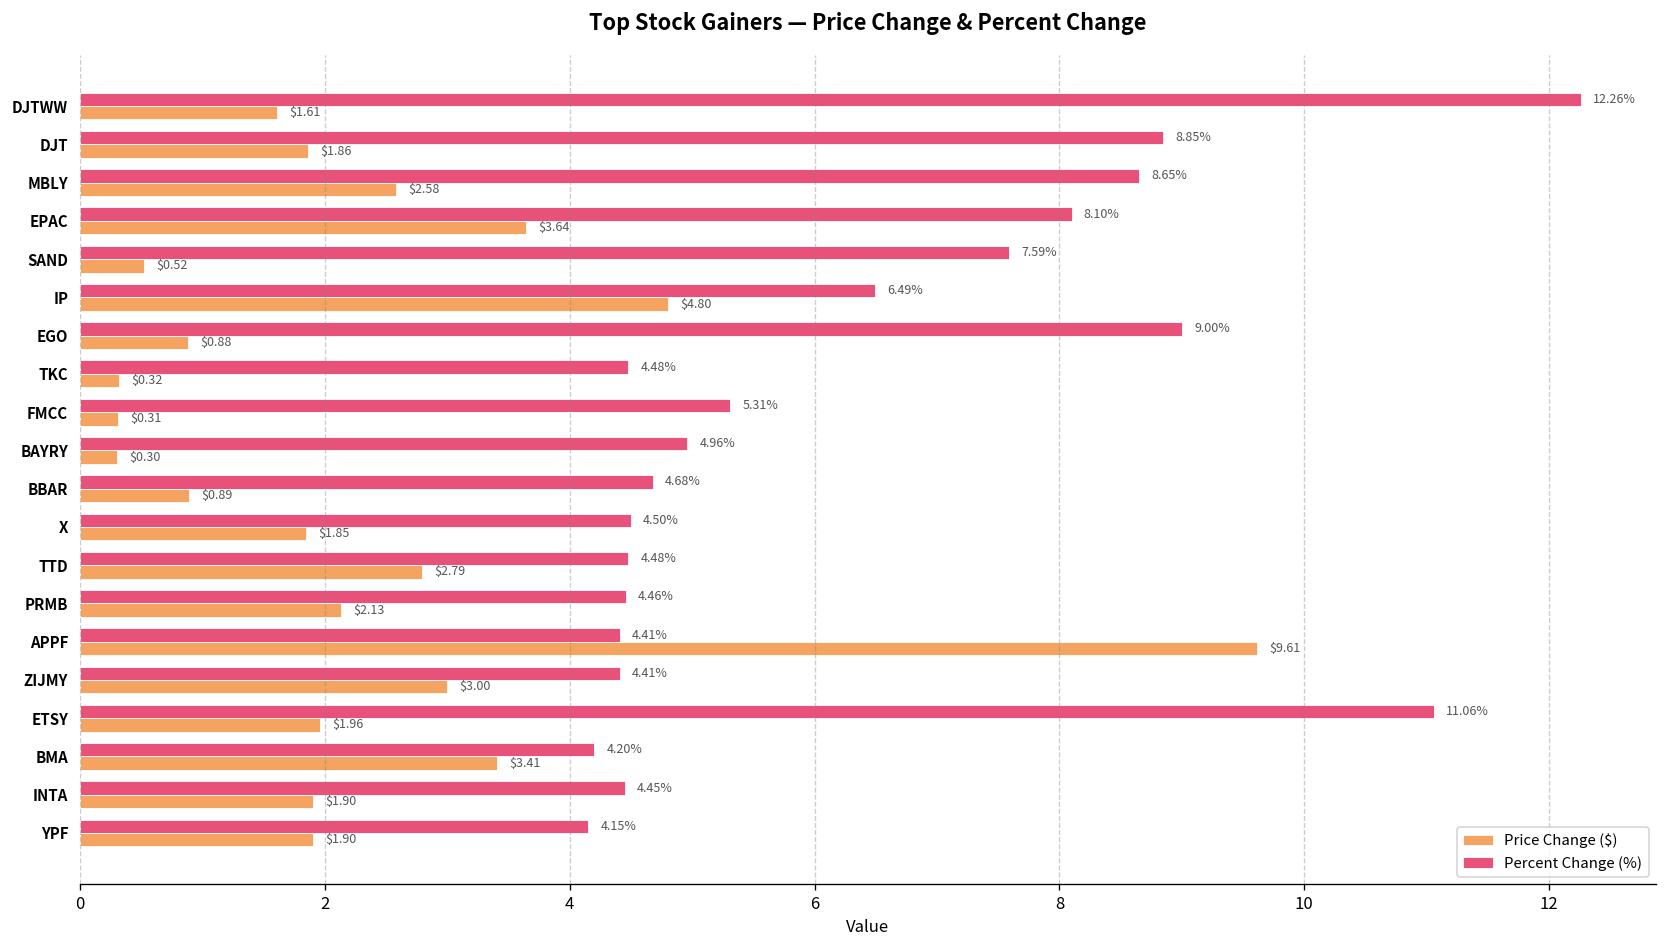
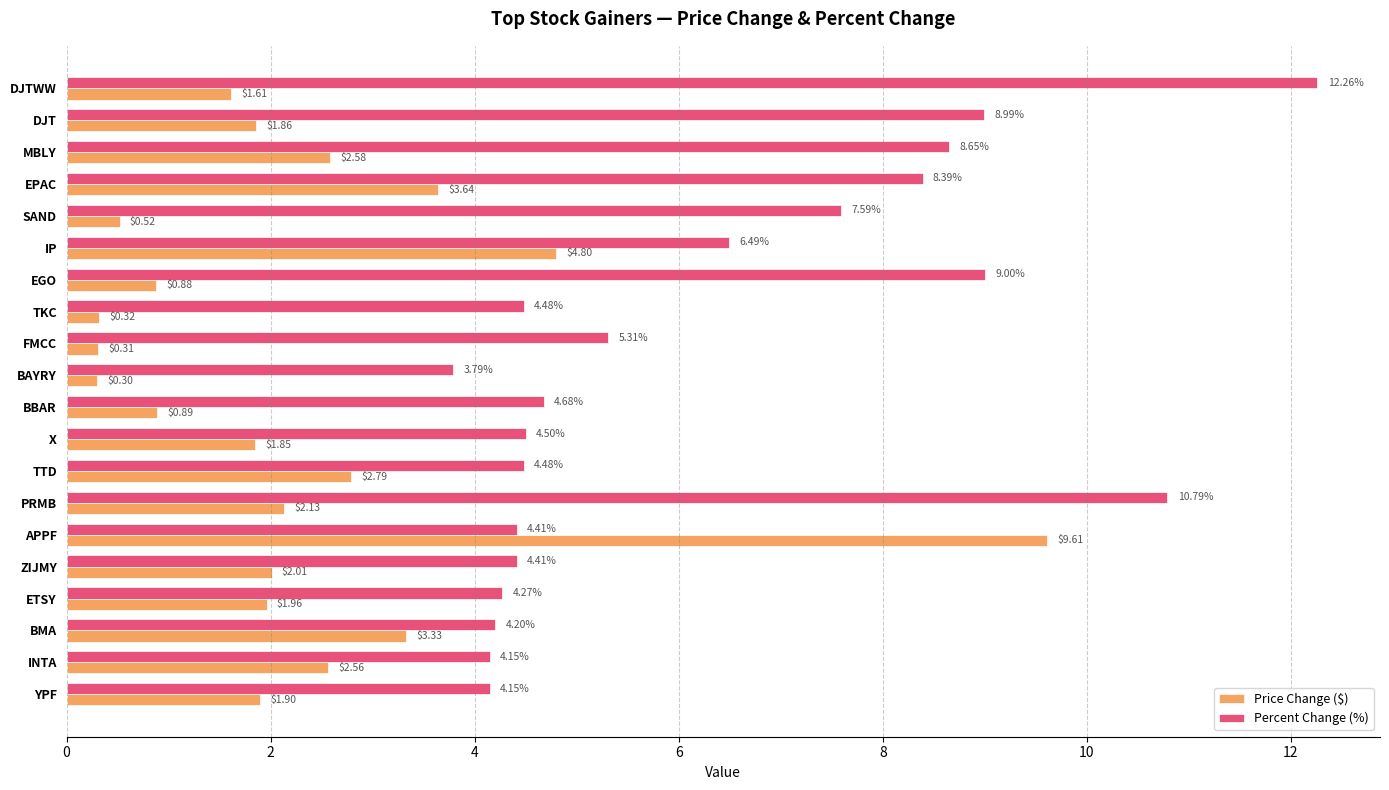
  {
    "Price Change ($)": {
      "DJTWW": "$1.61",
      "DJT": "$1.86",
      "MBLY": "$2.58",
      "EPAC": "$3.64",
      "SAND": "$0.52",
      "IP": "$4.80",
      "EGO": "$0.88",
      "TKC": "$0.32",
      "FMCC": "$0.31",
      "BAYRY": "$0.30",
      "BBAR": "$0.89",
      "X": "$1.85",
      "TTD": "$2.79",
      "PRMB": "$2.13",
      "APPF": "$9.61",
-     "ZIJMY": "$3.00",
+     "ZIJMY": "$2.01",
      "ETSY": "$1.96",
-     "BMA": "$3.41",
-     "INTA": "$1.90",
+     "BMA": "$3.33",
+     "INTA": "$2.56",
      "YPF": "$1.90"
    },
    "Percent Change (%)": {
      "DJTWW": "12.26%",
-     "DJT": "8.85%",
+     "DJT": "8.99%",
      "MBLY": "8.65%",
-     "EPAC": "8.10%",
+     "EPAC": "8.39%",
      "SAND": "7.59%",
      "IP": "6.49%",
      "EGO": "9.00%",
      "TKC": "4.48%",
      "FMCC": "5.31%",
-     "BAYRY": "4.96%",
+     "BAYRY": "3.79%",
      "BBAR": "4.68%",
      "X": "4.50%",
      "TTD": "4.48%",
-     "PRMB": "4.46%",
+     "PRMB": "10.79%",
      "APPF": "4.41%",
      "ZIJMY": "4.41%",
-     "ETSY": "11.06%",
+     "ETSY": "4.27%",
      "BMA": "4.20%",
-     "INTA": "4.45%",
+     "INTA": "4.15%",
      "YPF": "4.15%"
    }
  }
